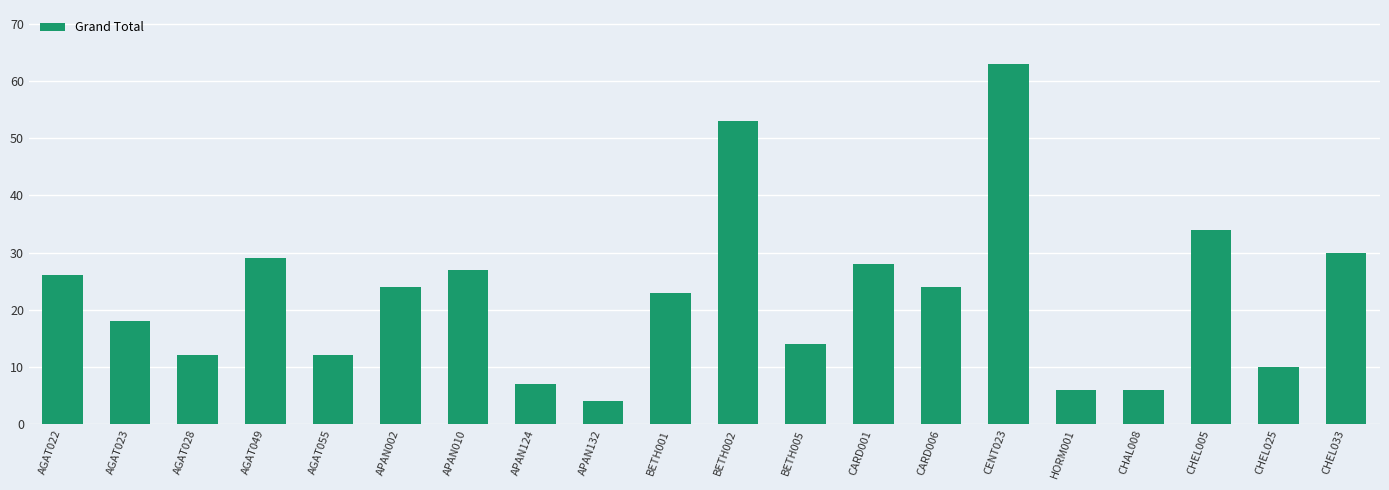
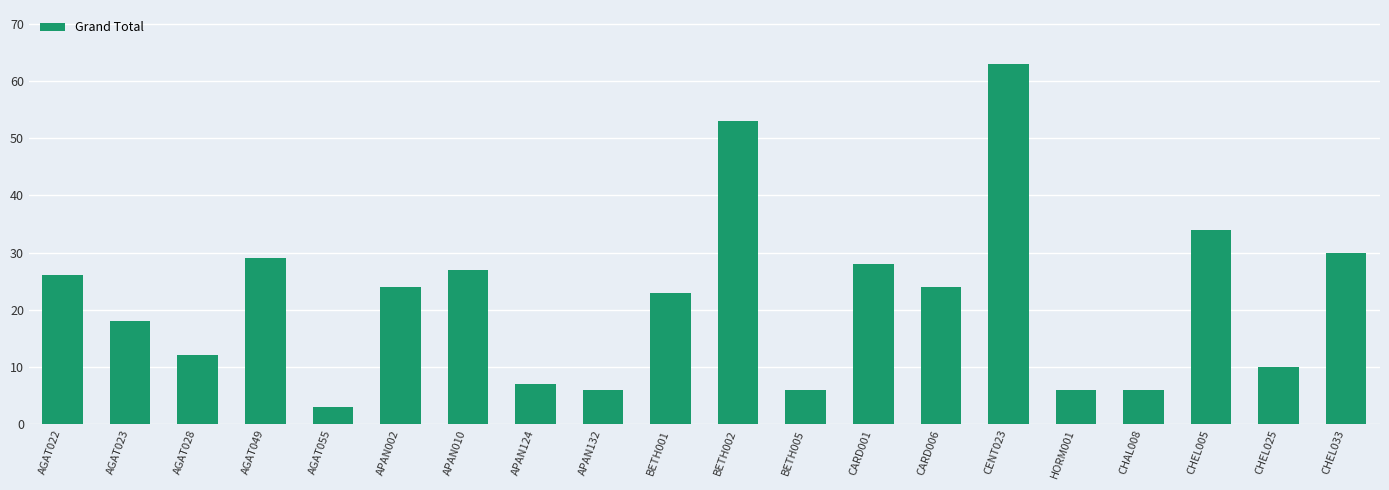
  {
    "AGAT022": 26,
    "AGAT023": 18,
    "AGAT028": 12,
    "AGAT049": 29,
-   "AGAT055": 12,
+   "AGAT055": 3,
    "APAN002": 24,
    "APAN010": 27,
    "APAN124": 7,
-   "APAN132": 4,
+   "APAN132": 6,
    "BETH001": 23,
    "BETH002": 53,
-   "BETH005": 14,
+   "BETH005": 6,
    "CARD001": 28,
    "CARD006": 24,
    "CENT023": 63,
    "HORM001": 6,
    "CHAL008": 6,
    "CHEL005": 34,
    "CHEL025": 10,
    "CHEL033": 30
  }
